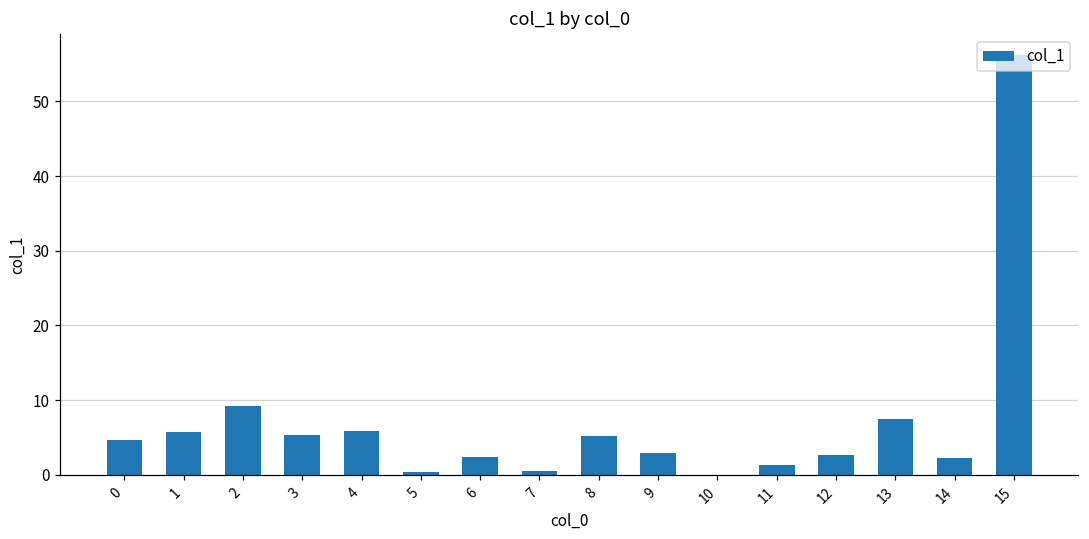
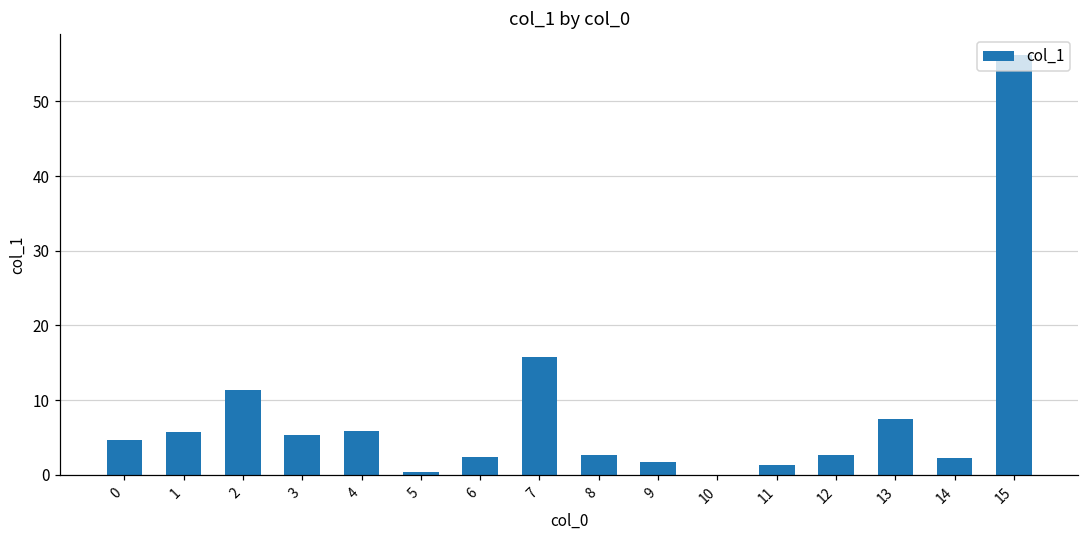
  {
    "0": 5,
    "1": 6,
-   "2": 9,
+   "2": 11,
    "3": 5,
    "4": 6,
    "5": 0,
    "6": 2,
-   "7": 1,
-   "8": 5,
-   "9": 3,
+   "7": 16,
+   "8": 3,
+   "9": 2,
    "11": 1,
    "12": 3,
    "13": 7,
    "14": 2
  }
